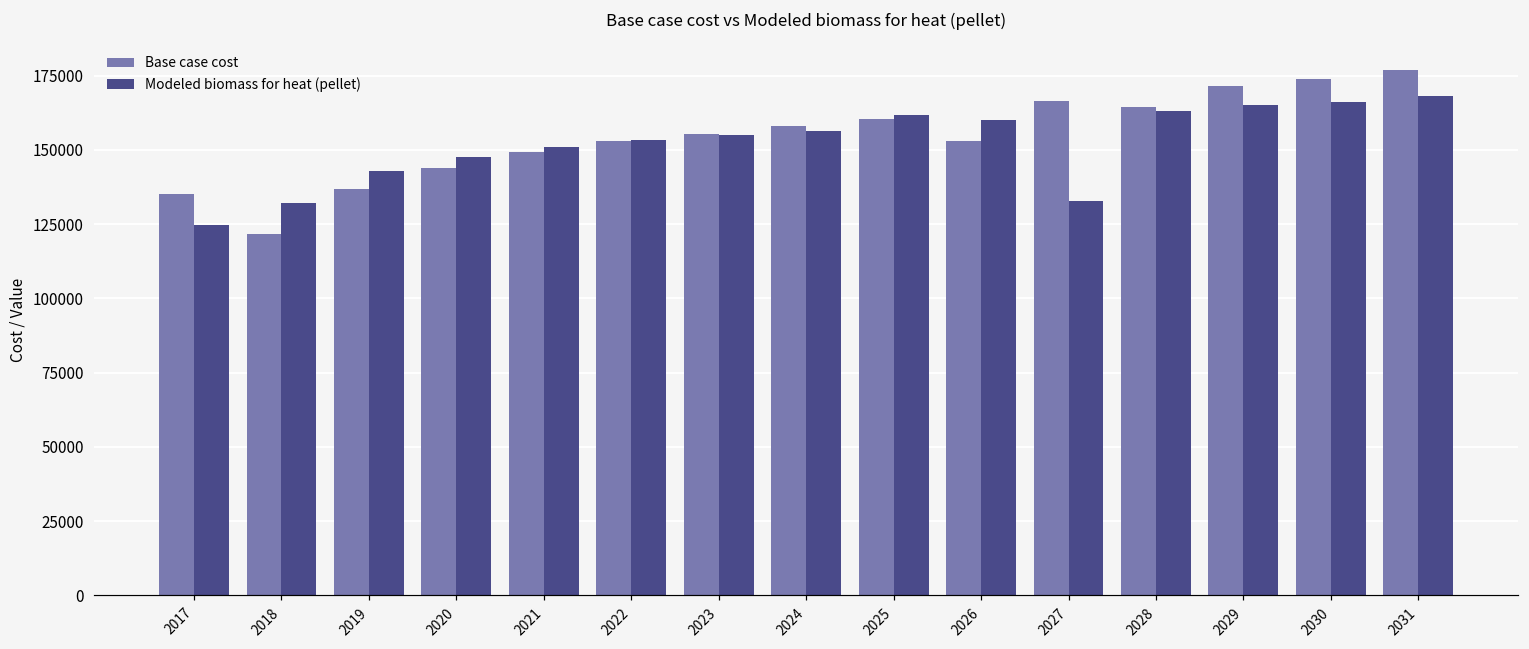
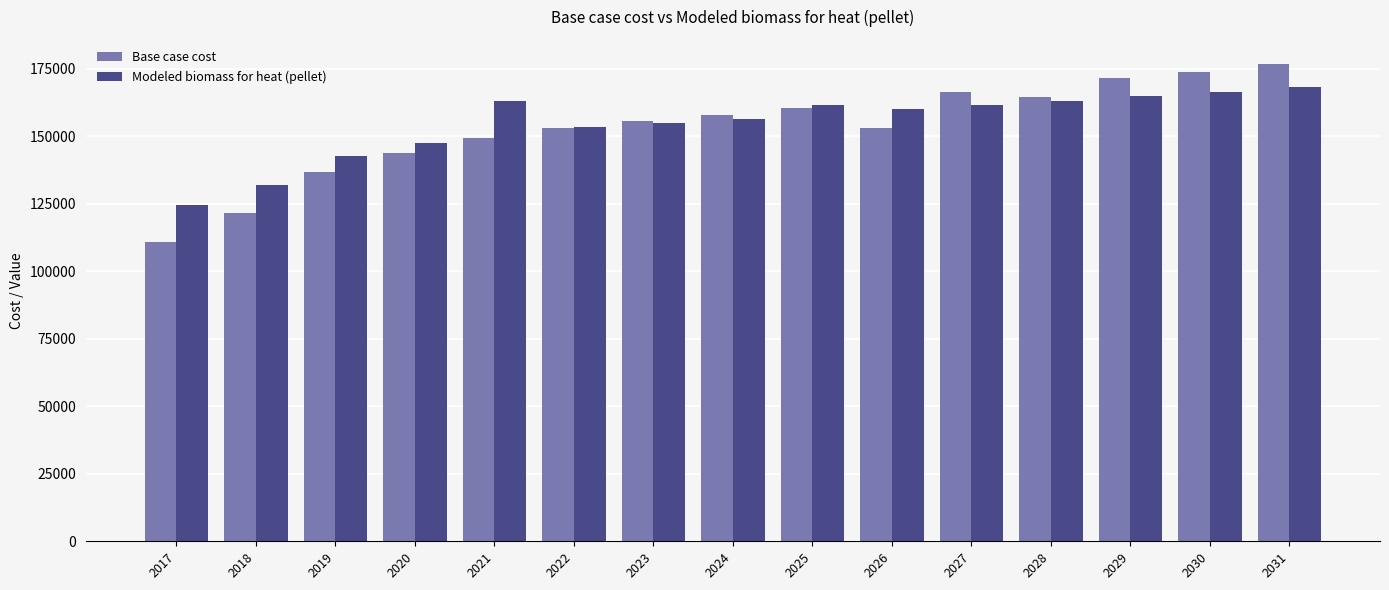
  {
    "Base case cost": {
-     "2017": 135000,
+     "2017": 111000,
      "2018": 122000,
      "2019": 137000,
      "2020": 144000,
      "2021": 149000,
      "2022": 153000,
      "2023": 155000,
      "2024": 158000,
      "2025": 160000,
      "2026": 153000,
      "2027": 166000,
      "2028": 165000,
      "2029": 172000,
      "2030": 174000,
      "2031": 177000
    },
    "Modeled biomass for heat (pellet)": {
      "2017": 125000,
      "2018": 132000,
      "2019": 143000,
      "2020": 147000,
-     "2021": 151000,
+     "2021": 163000,
      "2022": 153000,
      "2023": 155000,
      "2024": 156000,
      "2025": 162000,
      "2026": 160000,
-     "2027": 133000,
+     "2027": 162000,
      "2028": 163000,
      "2029": 165000,
      "2030": 166000,
      "2031": 168000
    }
  }
